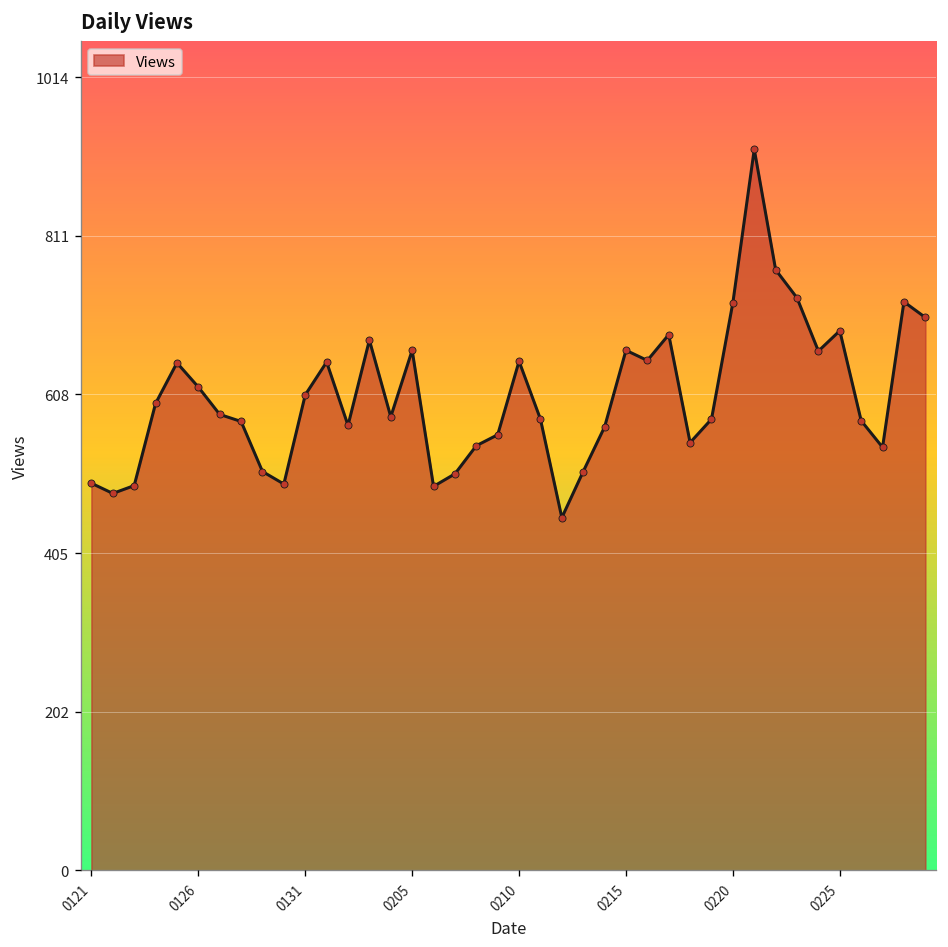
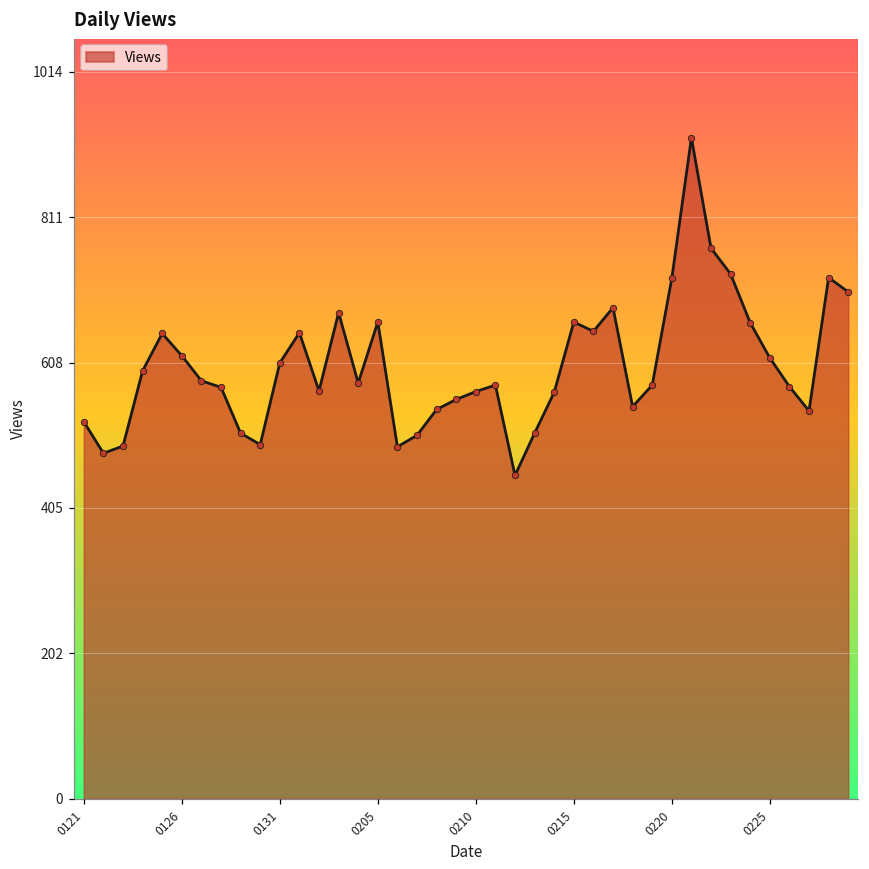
  {
-   "0121": 500,
+   "0121": 530,
    "0126": 620,
    "0131": 610,
    "0205": 670,
-   "0210": 650,
+   "0210": 570,
    "0215": 670,
    "0220": 730,
-   "0225": 690
+   "0225": 620
  }
